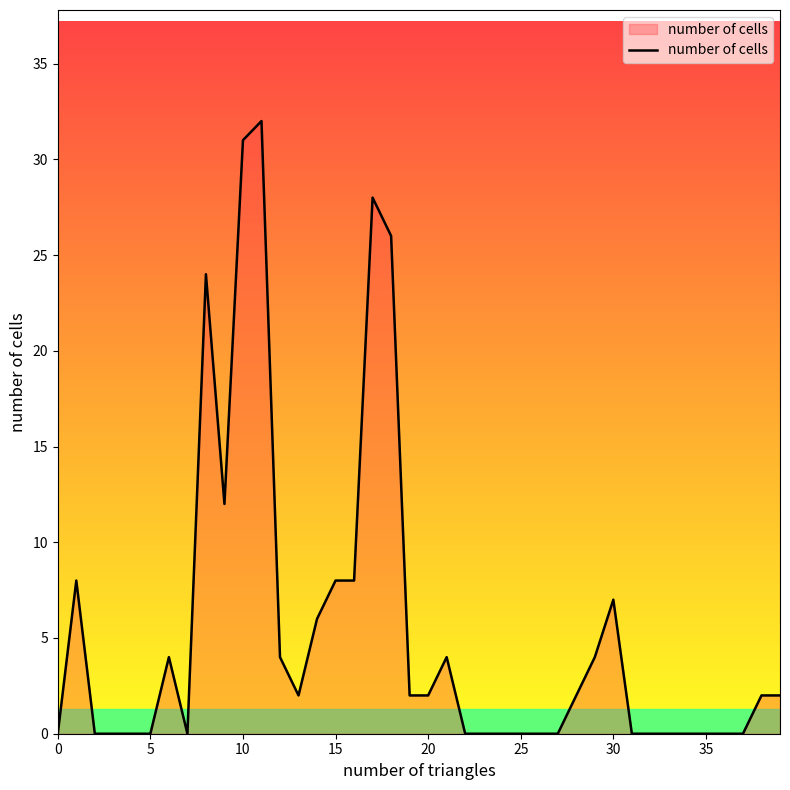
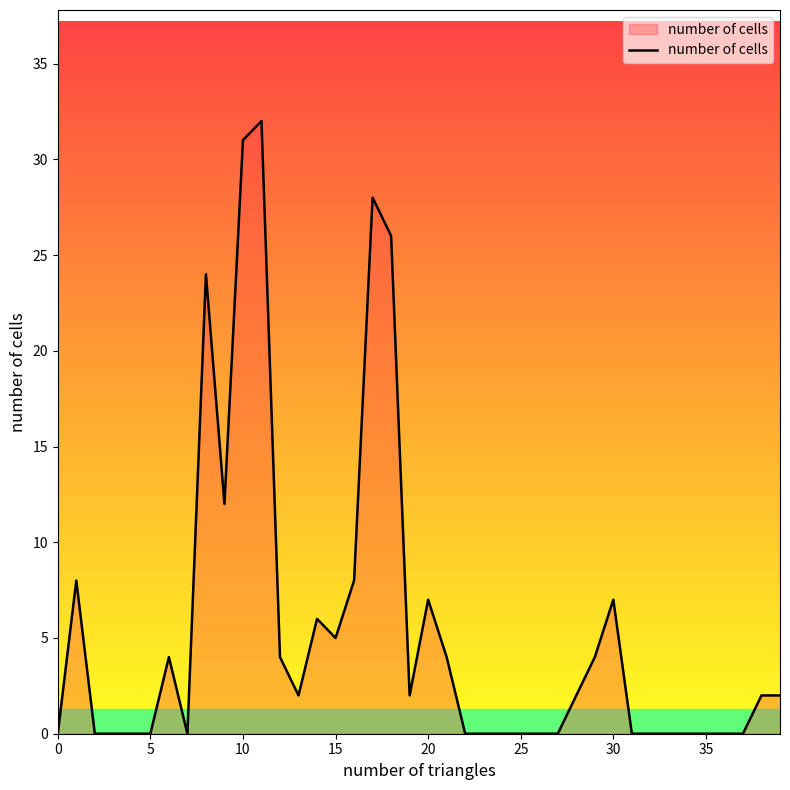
  {
    "10": 31,
-   "15": 8,
-   "20": 2,
+   "15": 5,
+   "20": 7,
    "30": 7
  }
